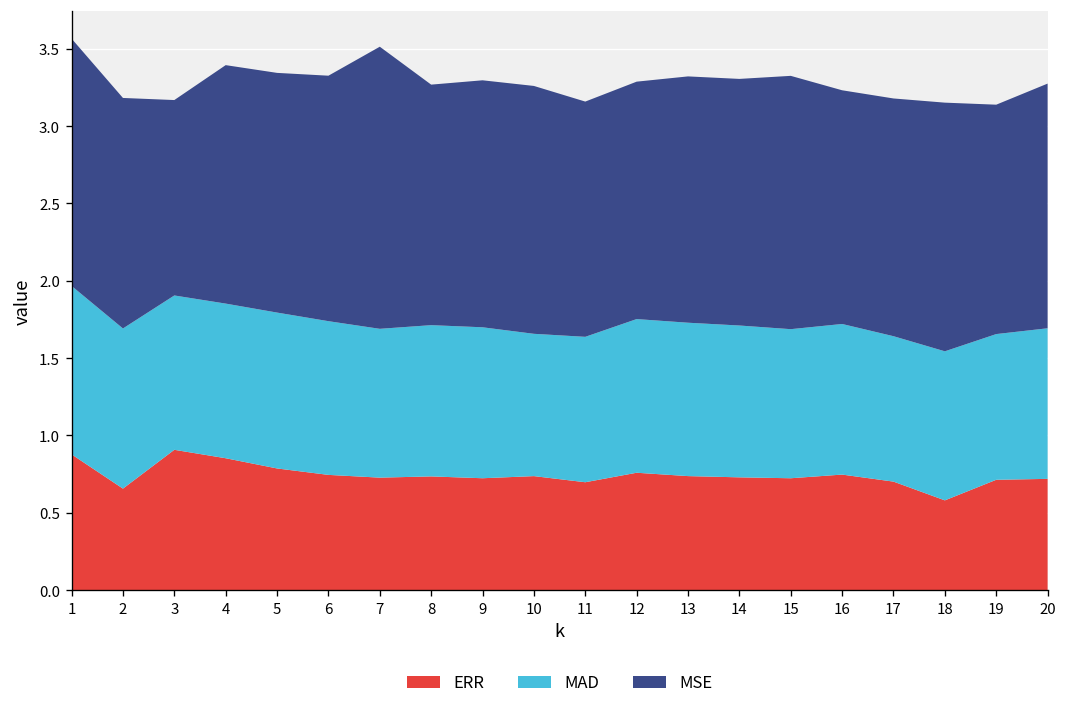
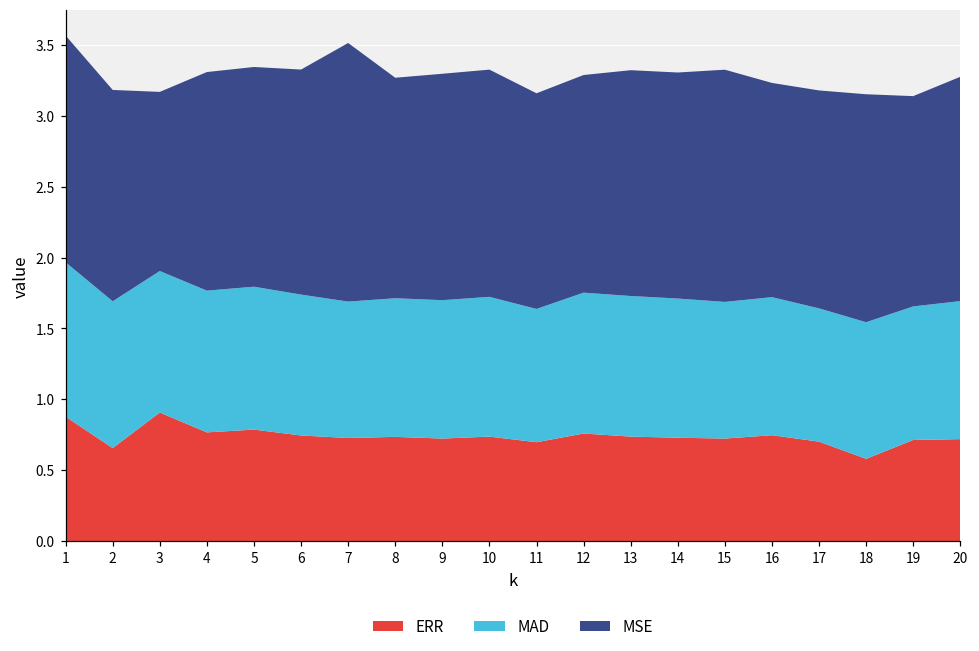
  {
    "ERR": {
-     "4": 0.85
+     "4": 0.77
    },
    "MAD": {
-     "10": 0.92
+     "10": 0.99
    },
    "MSE": {
      "1": 1.60,
      "2": 1.49,
      "3": 1.26,
      "4": 1.54,
      "5": 1.55,
      "6": 1.59,
      "7": 1.82,
      "8": 1.56,
      "9": 1.60,
      "10": 1.60,
      "11": 1.52,
      "12": 1.54,
      "13": 1.59,
      "14": 1.59,
      "15": 1.64,
      "16": 1.51,
      "17": 1.54,
      "18": 1.61,
      "19": 1.48,
      "20": 1.58
    }
  }
